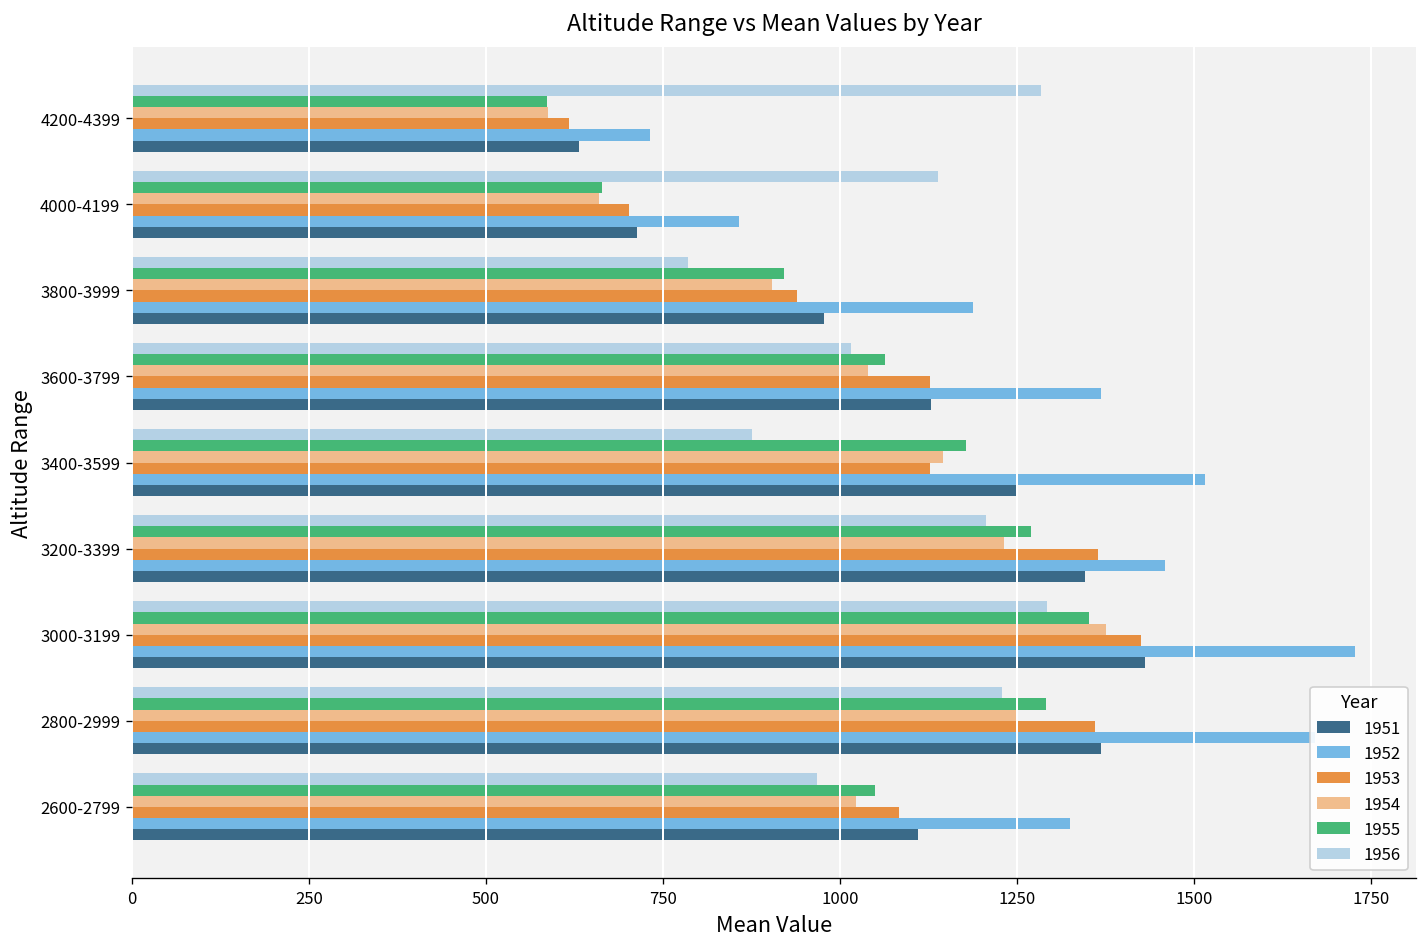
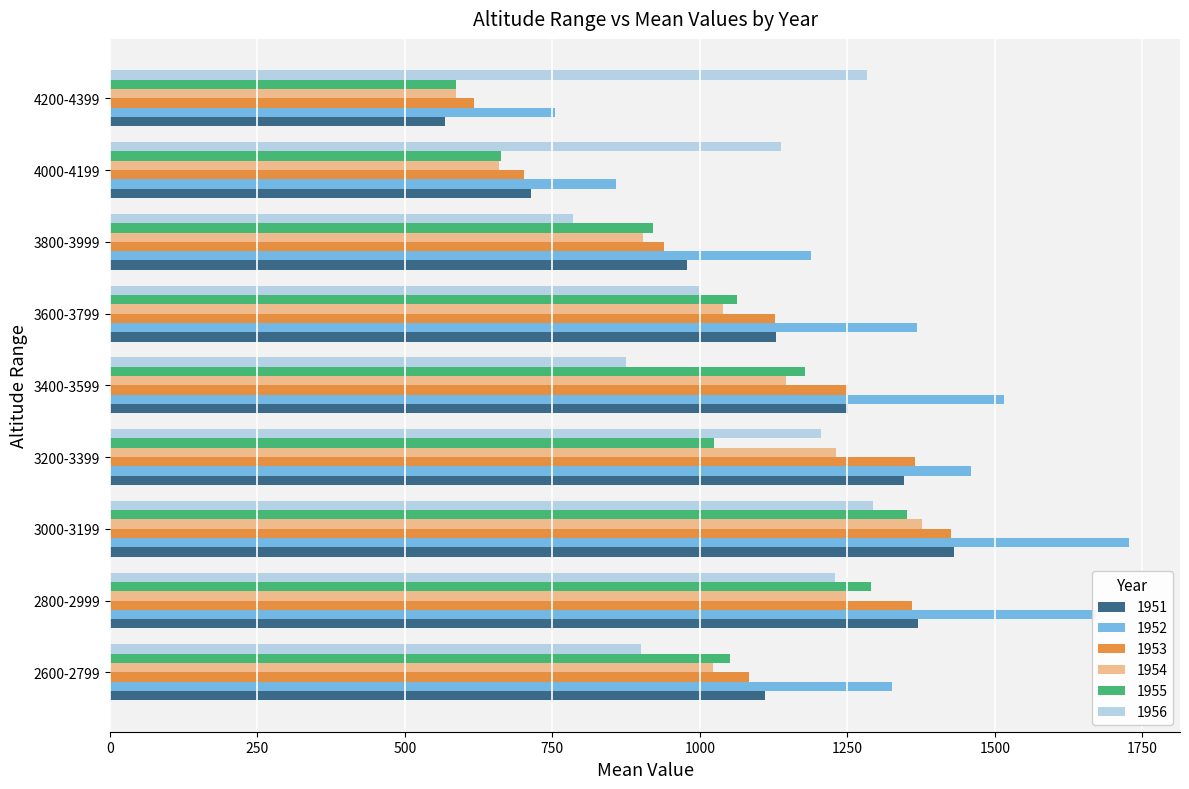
  {
    "1951": {
-     "4200-4399": 630,
+     "4200-4399": 570,
      "4000-4199": 710,
      "3800-3999": 980,
      "3600-3799": 1130,
      "3400-3599": 1250,
      "3200-3399": 1350,
      "3000-3199": 1430,
      "2800-2999": 1370,
      "2600-2799": 1110
    },
    "1952": {
-     "4200-4399": 730,
+     "4200-4399": 750,
      "4000-4199": 860,
      "3800-3999": 1190,
      "3600-3799": 1370,
      "3400-3599": 1520,
      "3200-3399": 1460,
      "3000-3199": 1730,
      "2600-2799": 1330
    },
    "1953": {
      "4200-4399": 620,
      "4000-4199": 700,
      "3800-3999": 940,
      "3600-3799": 1130,
-     "3400-3599": 1130,
+     "3400-3599": 1250,
      "3200-3399": 1360,
      "3000-3199": 1430,
      "2800-2999": 1360,
      "2600-2799": 1080
    },
    "1954": {
      "4200-4399": 590,
      "4000-4199": 660,
      "3800-3999": 900,
      "3600-3799": 1040,
      "3400-3599": 1150,
      "3200-3399": 1230,
      "3000-3199": 1380,
      "2800-2999": 1250,
      "2600-2799": 1020
    },
    "1955": {
      "4200-4399": 590,
      "4000-4199": 660,
      "3800-3999": 920,
      "3600-3799": 1060,
      "3400-3599": 1180,
-     "3200-3399": 1270,
+     "3200-3399": 1020,
      "3000-3199": 1350,
      "2800-2999": 1290,
      "2600-2799": 1050
    },
    "1956": {
      "4200-4399": 1280,
      "4000-4199": 1140,
      "3800-3999": 790,
-     "3600-3799": 1020,
+     "3600-3799": 1000,
      "3400-3599": 880,
      "3200-3399": 1210,
      "3000-3199": 1290,
      "2800-2999": 1230,
-     "2600-2799": 970
+     "2600-2799": 900
    }
  }
